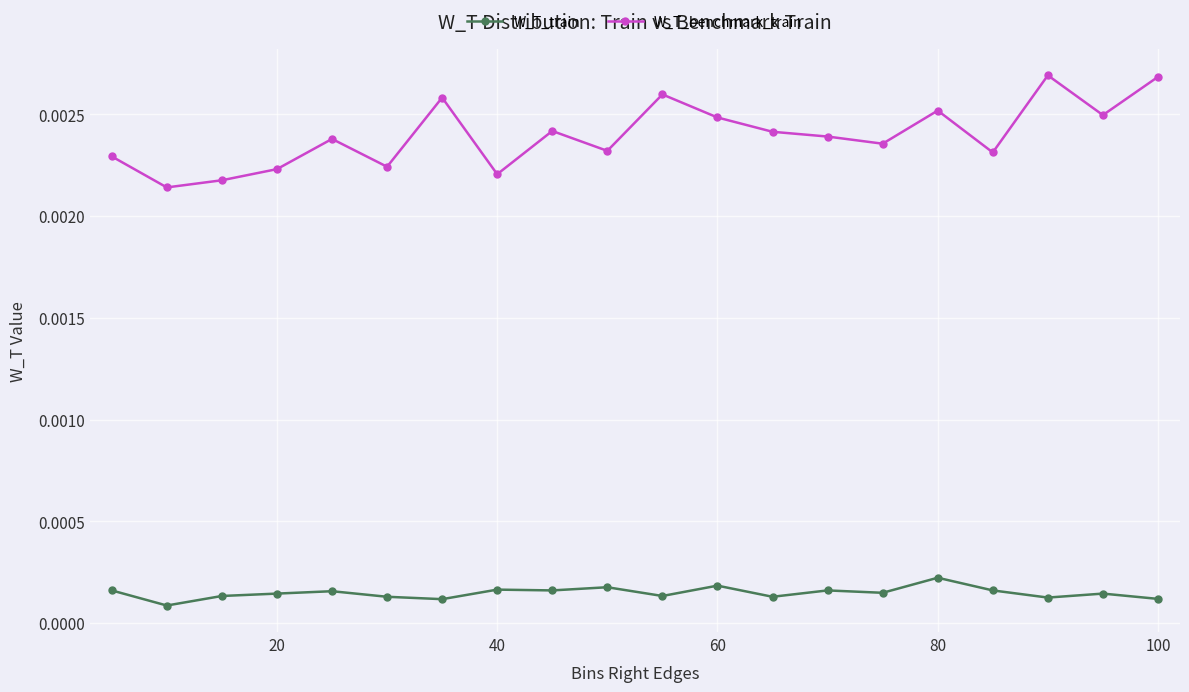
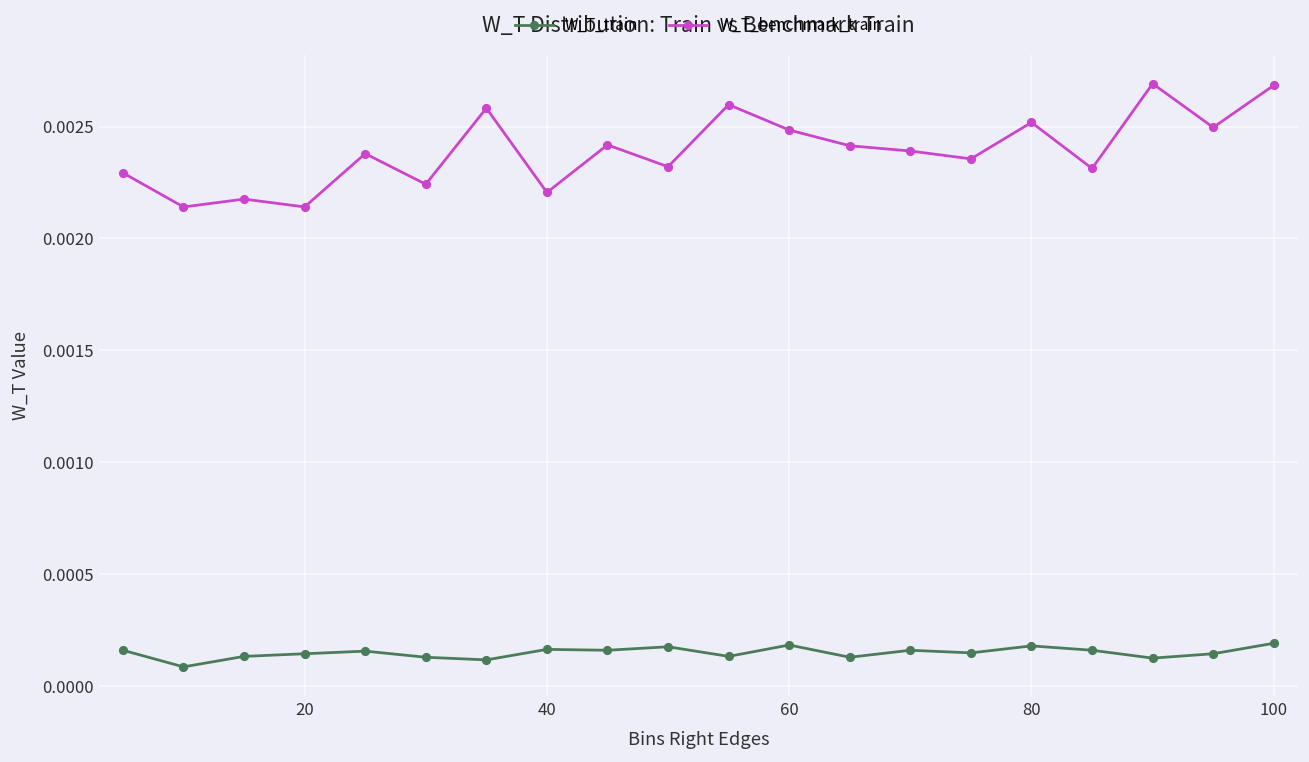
  {
    "W_T_train": {
      "20": 0.00014,
      "40": 0.00016,
      "60": 0.00018,
-     "80": 0.00022,
-     "100": 0.00012
+     "80": 0.00018,
+     "100": 0.00019
    },
    "W_T_benchmark_train": {
-     "20": 0.00223,
+     "20": 0.00214,
      "40": 0.00221,
      "60": 0.00248,
      "80": 0.00252,
      "100": 0.00268
    }
  }
